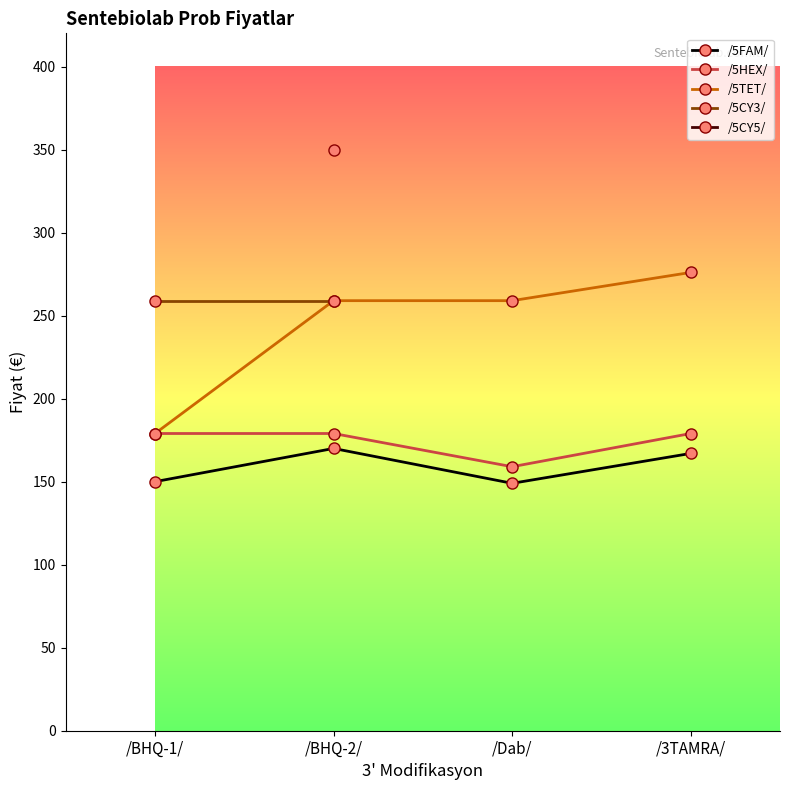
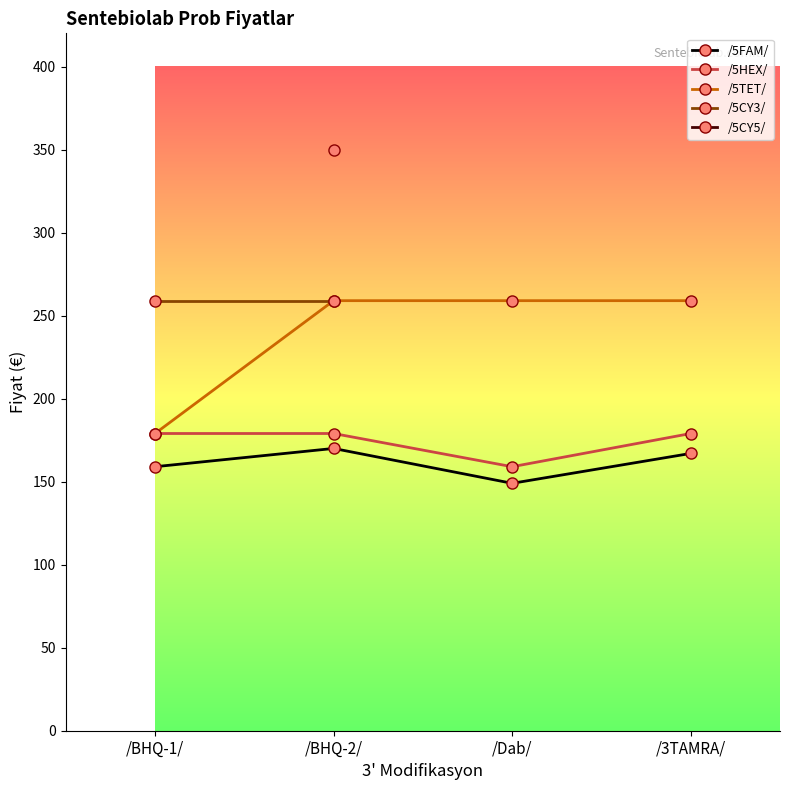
  {
    "/5FAM/": {
-     "/BHQ-1/": 150,
+     "/BHQ-1/": 159,
      "/BHQ-2/": 170,
      "/Dab/": 149,
      "/3TAMRA/": 167
    },
    "/5HEX/": {
      "/BHQ-2/": 179,
      "/Dab/": 159,
      "/3TAMRA/": 179
    },
    "/5TET/": {
      "/Dab/": 259,
-     "/3TAMRA/": 276
+     "/3TAMRA/": 259
    },
    "/5CY3/": {
      "/BHQ-1/": 259
    },
    "/5CY5/": {
      "/BHQ-2/": 350
    }
  }
